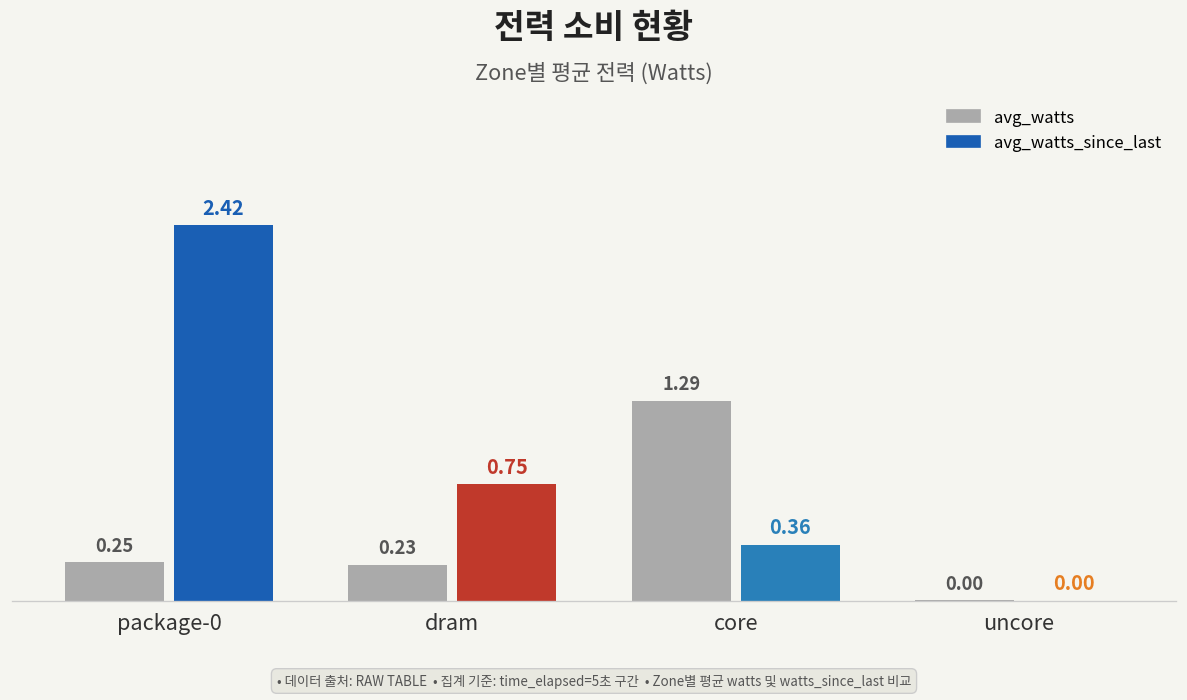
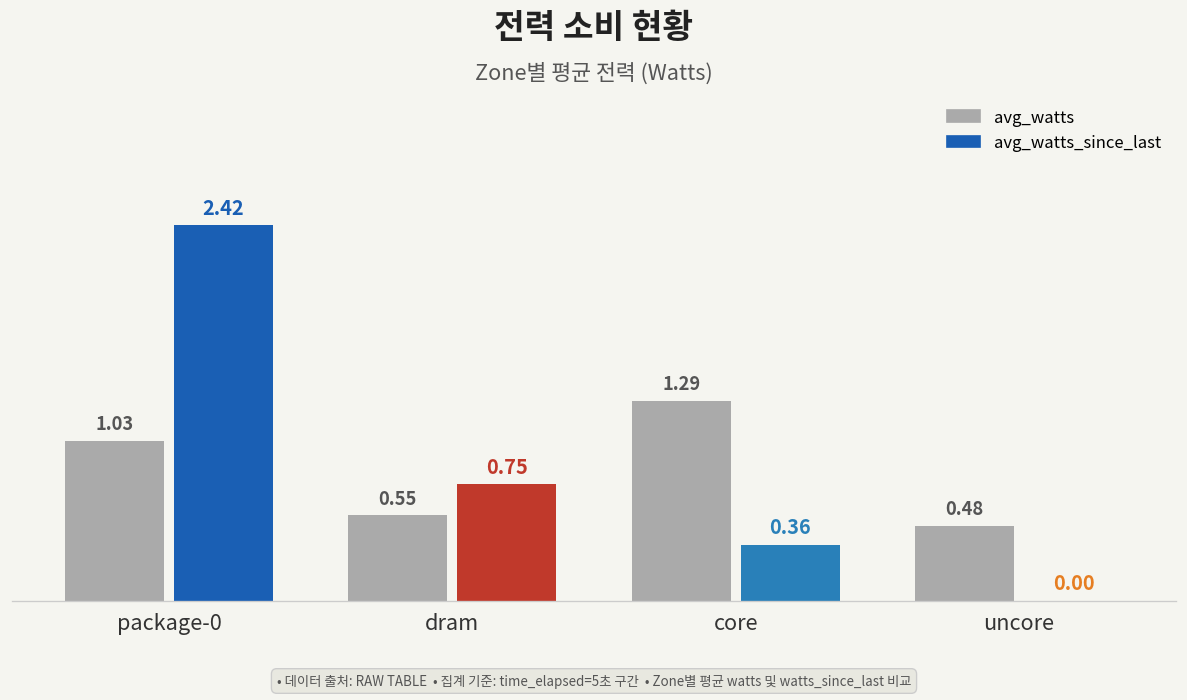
  {
    "avg_watts": {
-     "package-0": 0.25,
-     "dram": 0.23,
+     "package-0": 1.03,
+     "dram": 0.55,
      "core": 1.29,
-     "uncore": 0.00
+     "uncore": 0.48
    },
    "avg_watts_since_last": {
      "package-0": 2.42,
      "dram": 0.75,
      "core": 0.36,
      "uncore": 0.00
    }
  }
